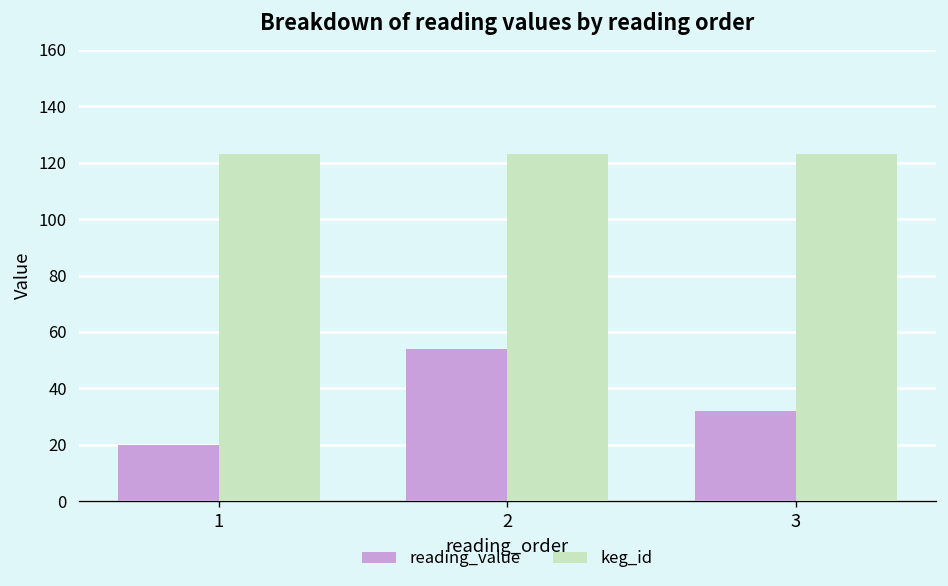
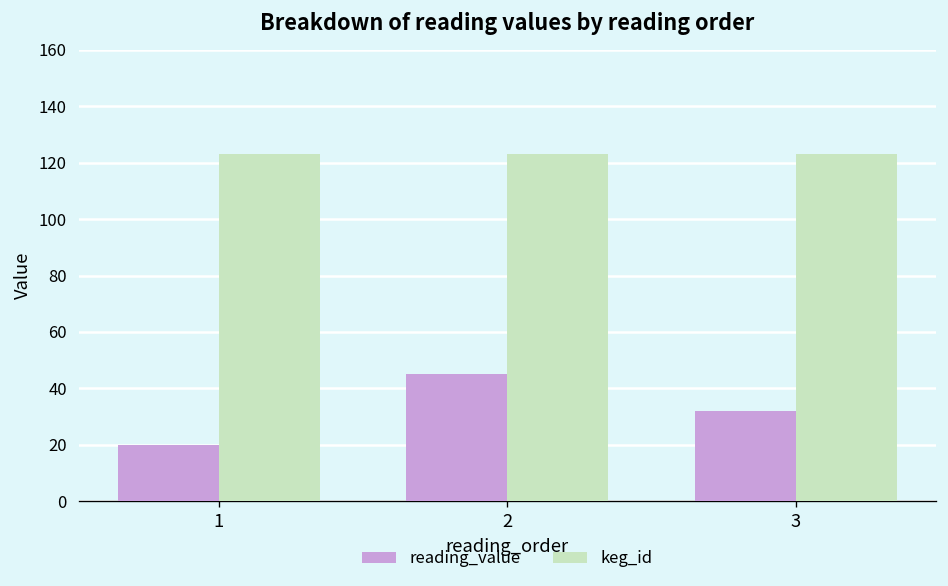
  {
    "reading_value": {
      "1": 20,
-     "2": 54,
+     "2": 45,
      "3": 32
    },
    "keg_id": {
      "1": 123,
      "2": 123,
      "3": 123
    }
  }
